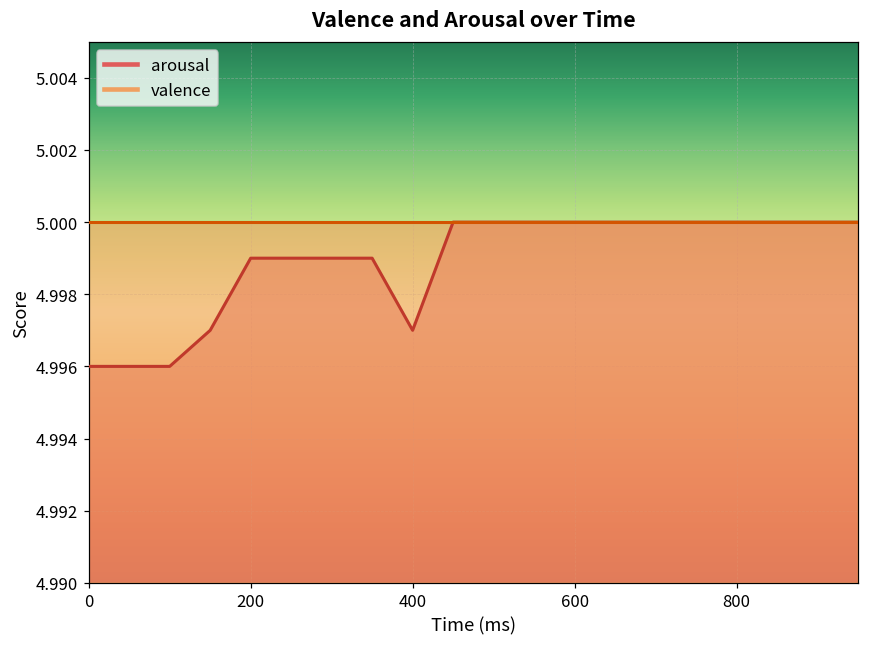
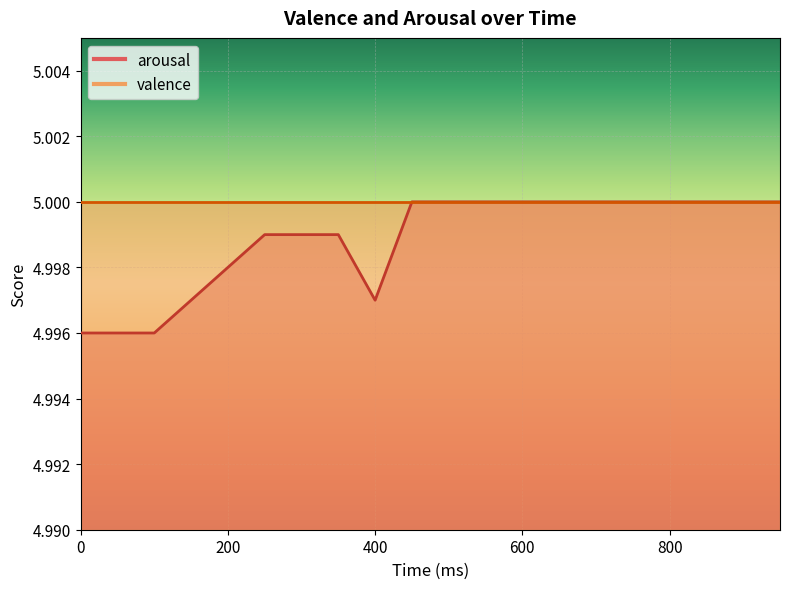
  {
    "arousal": {
      "0": 4.996,
-     "200": 4.999,
+     "200": 4.998,
      "400": 4.997
    },
    "valence": {
      "0": 5.000,
      "200": 5.000,
      "400": 5.000
    }
  }
